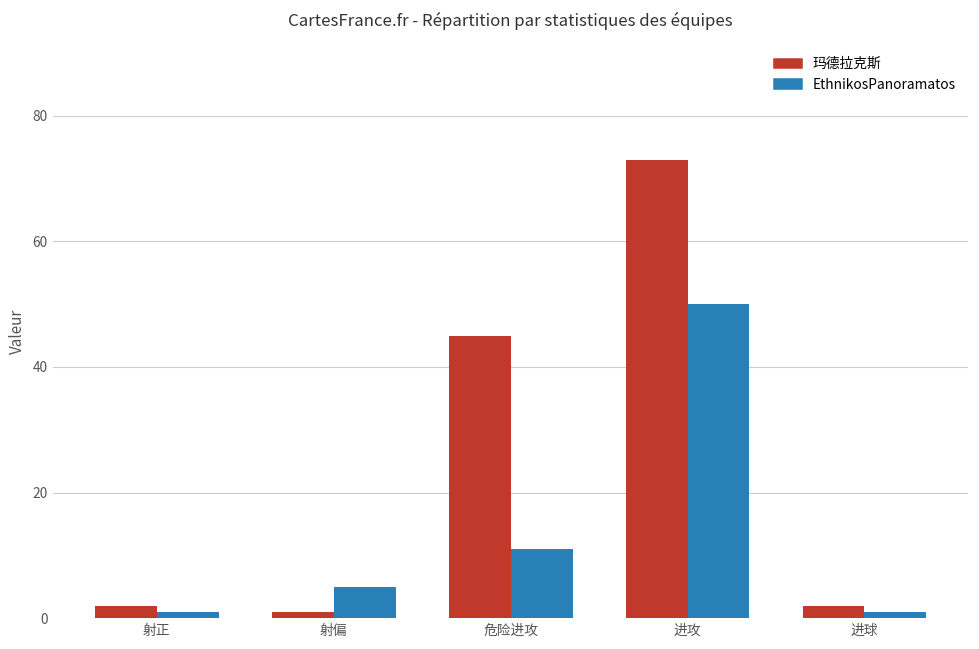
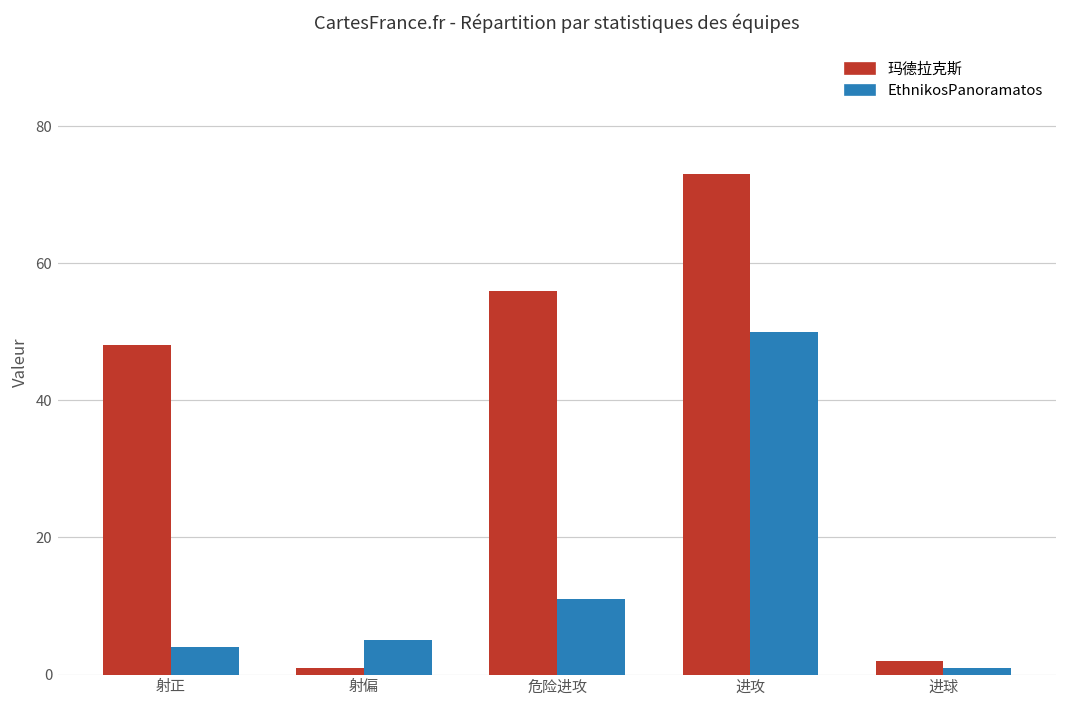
  {
    "玛德拉克斯": {
-     "射正": 2,
+     "射正": 48,
      "射偏": 1,
-     "危险进攻": 45,
+     "危险进攻": 56,
      "进攻": 73,
      "进球": 2
    },
    "EthnikosPanoramatos": {
-     "射正": 1,
+     "射正": 4,
      "射偏": 5,
      "危险进攻": 11,
      "进攻": 50,
      "进球": 1
    }
  }
